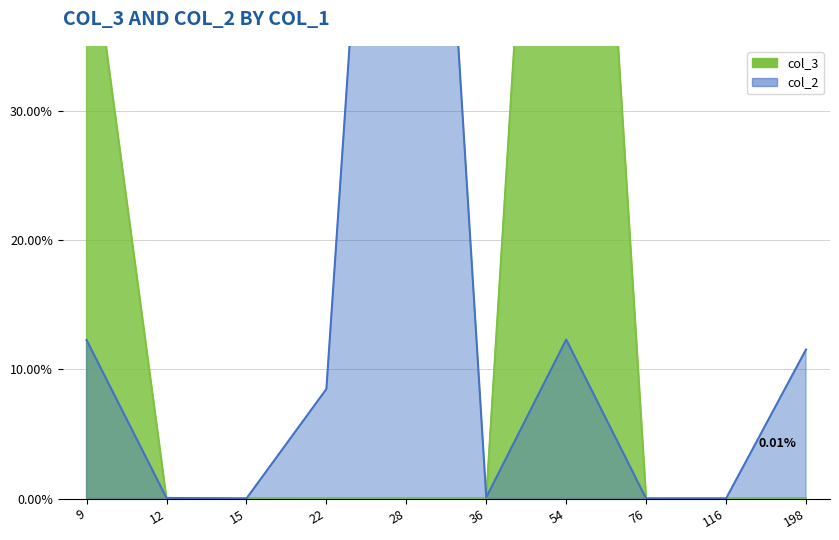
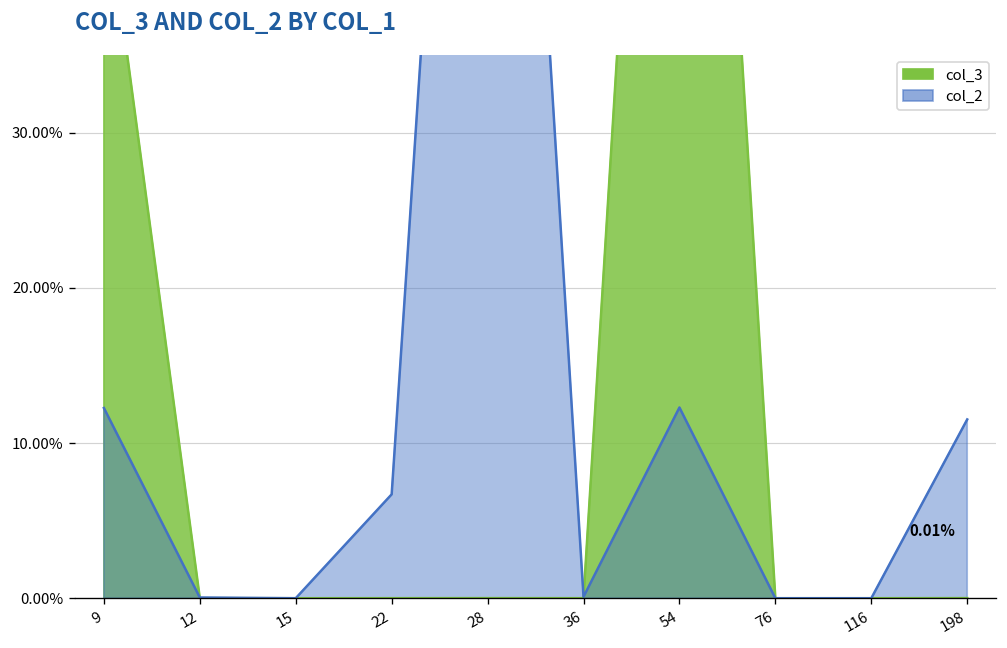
  {
    "col_3": {
      "22": "0.0%",
      "28": "0.0%",
      "198": "0.0%"
    },
    "col_2": {
      "9": "12.3%",
-     "22": "8.5%",
+     "22": "6.7%",
      "54": "12.3%",
      "198": "11.5%"
    }
  }
